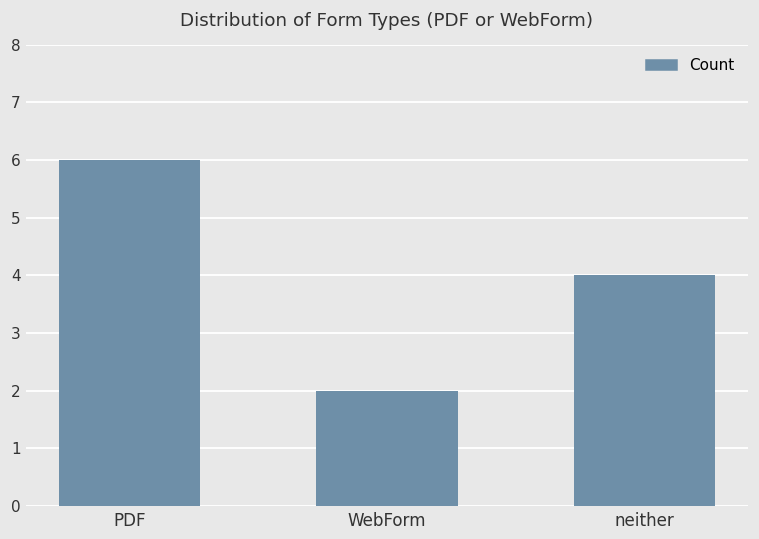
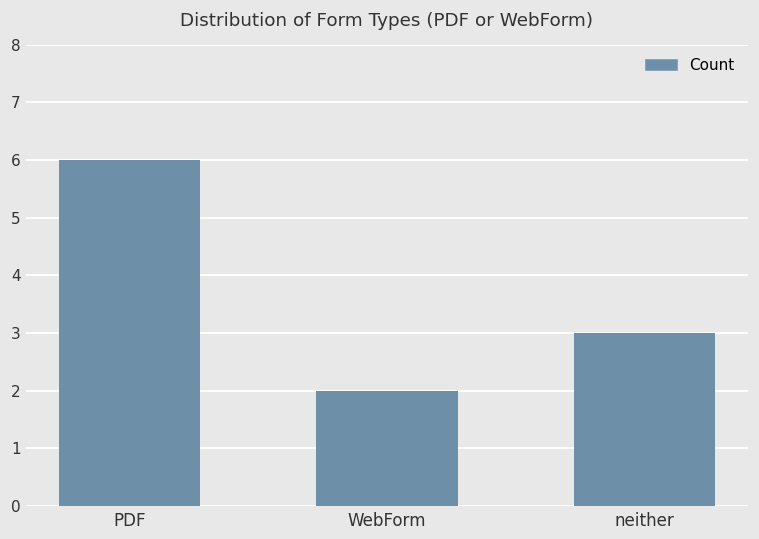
  {
    "PDF": 6,
    "WebForm": 2,
-   "neither": 4
+   "neither": 3
  }
